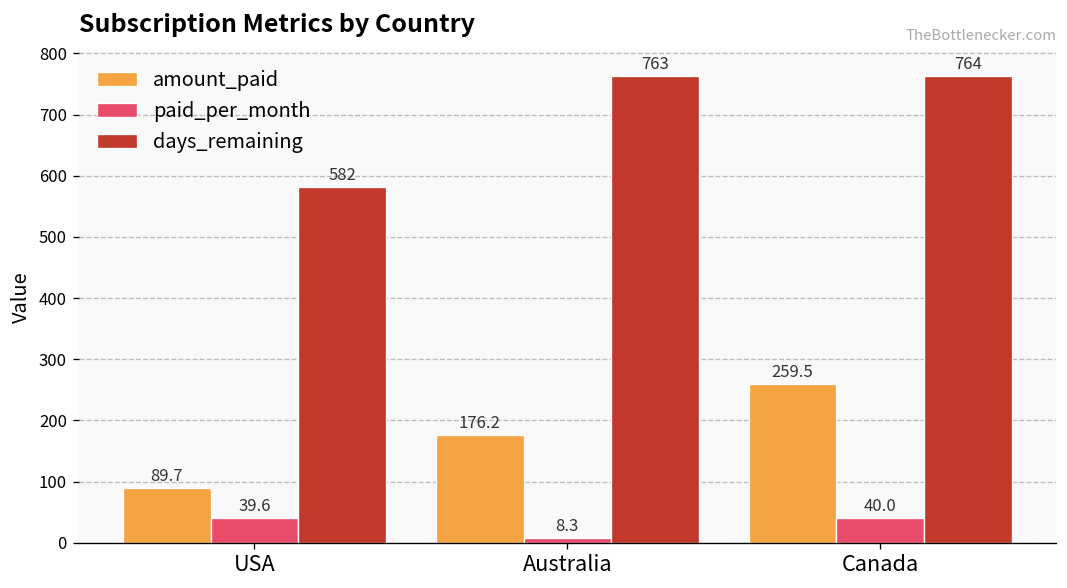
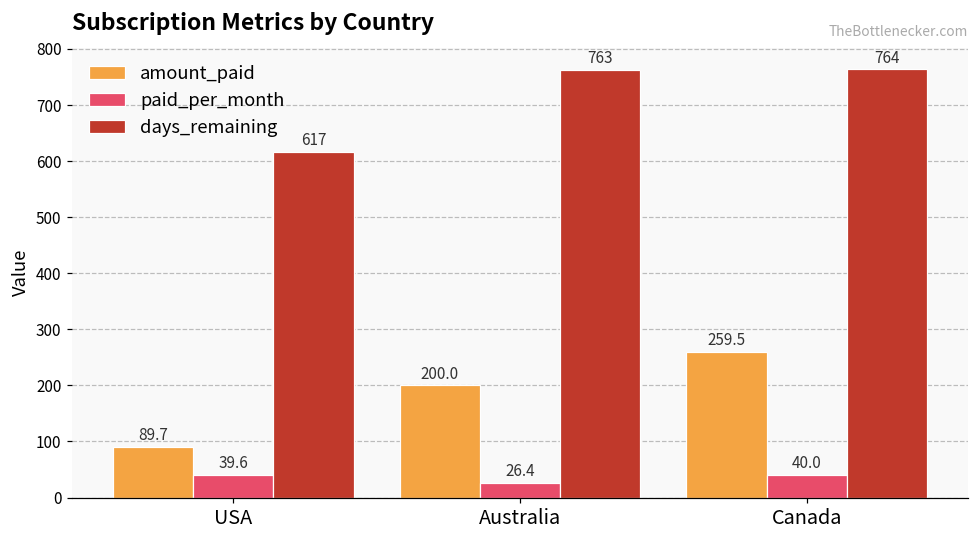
  {
    "amount_paid": {
      "USA": 89.7,
-     "Australia": 176.2,
+     "Australia": 200.0,
      "Canada": 259.5
    },
    "paid_per_month": {
      "USA": 39.6,
-     "Australia": 8.3,
+     "Australia": 26.4,
      "Canada": 40.0
    },
    "days_remaining": {
-     "USA": 582,
+     "USA": 617,
      "Australia": 763,
      "Canada": 764
    }
  }
